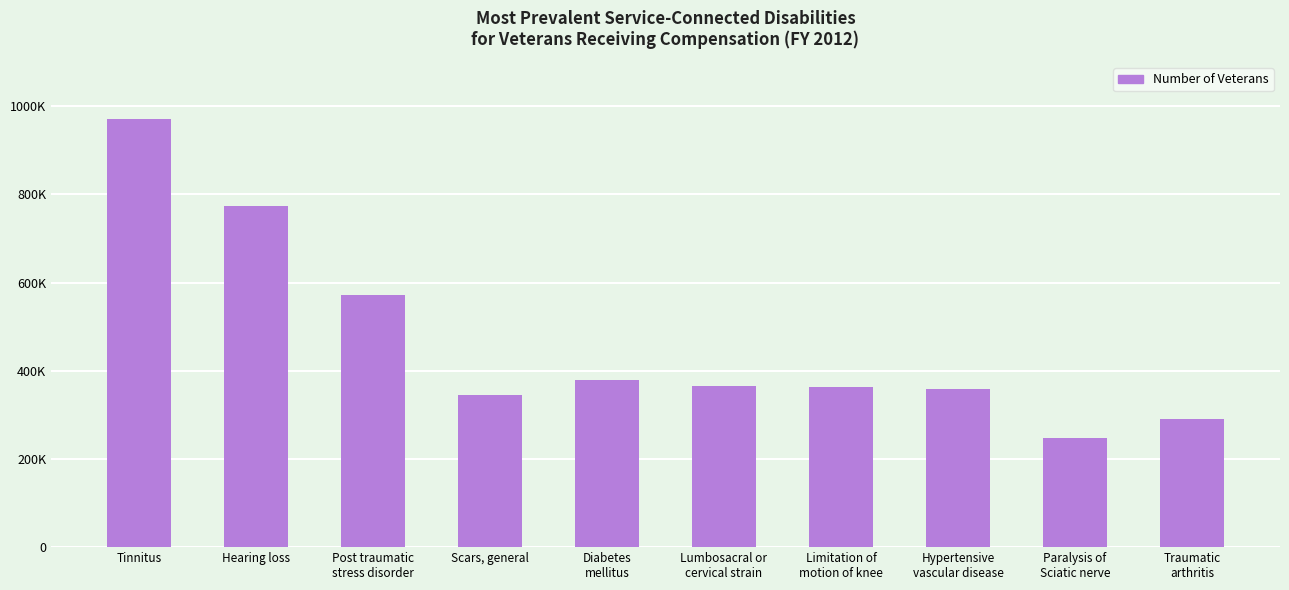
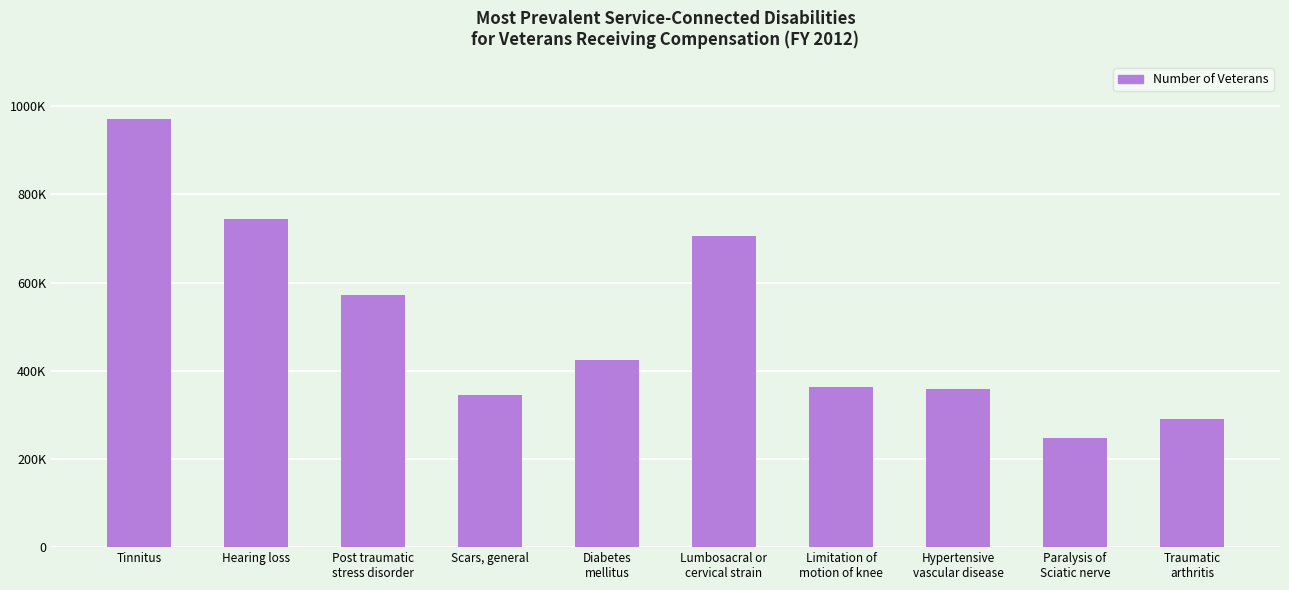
  {
    "Tinnitus": 970000,
-   "Hearing loss": 770000,
+   "Hearing loss": 740000,
    "Post traumatic stress disorder": 570000,
    "Scars, general": 350000,
-   "Diabetes mellitus": 380000,
-   "Lumbosacral or cervical strain": 360000,
+   "Diabetes mellitus": 420000,
+   "Lumbosacral or cervical strain": 710000,
    "Limitation of motion of knee": 360000,
    "Hypertensive vascular disease": 360000,
    "Paralysis of Sciatic nerve": 250000,
    "Traumatic arthritis": 290000
  }
